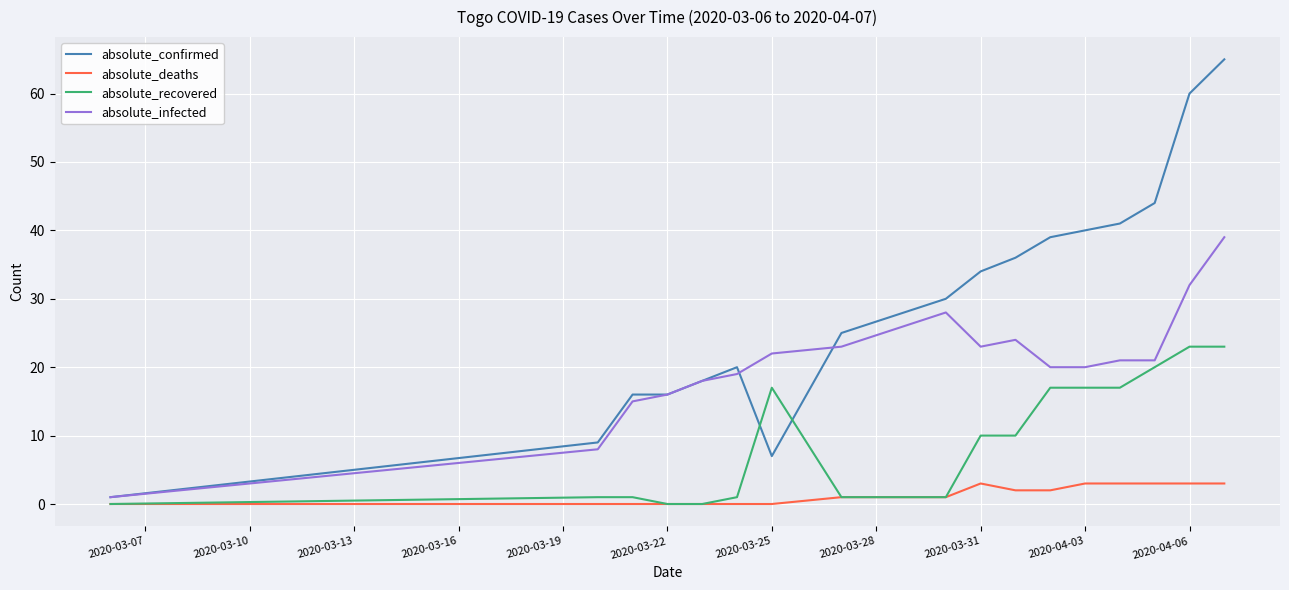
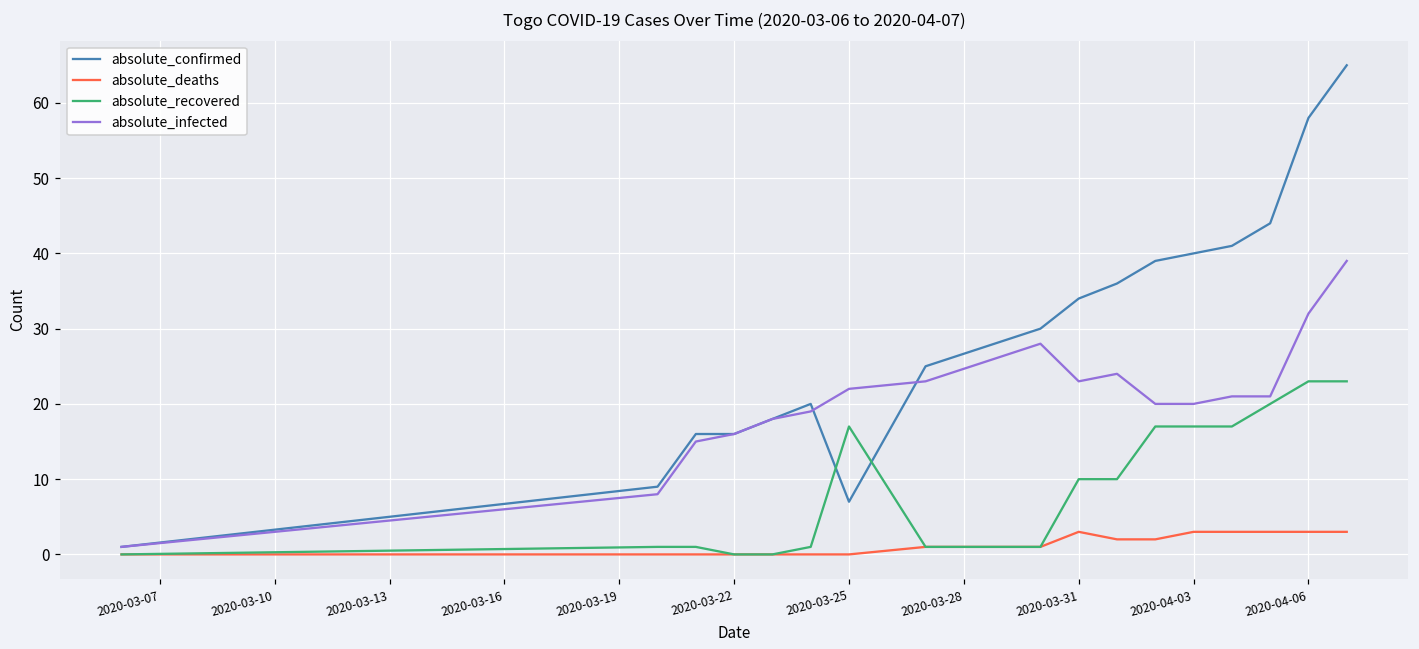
  {
    "absolute_confirmed": {
      "2020-03-25": 7,
      "2020-03-31": 34,
      "2020-04-03": 40,
-     "2020-04-06": 60
+     "2020-04-06": 58
    },
    "absolute_deaths": {
      "2020-03-25": 0,
      "2020-03-31": 3,
      "2020-04-03": 3,
      "2020-04-06": 3
    },
    "absolute_recovered": {
      "2020-03-25": 17,
      "2020-03-31": 10,
      "2020-04-03": 17,
      "2020-04-06": 23
    },
    "absolute_infected": {
      "2020-03-25": 22,
      "2020-03-31": 23,
      "2020-04-03": 20,
      "2020-04-06": 32
    }
  }
